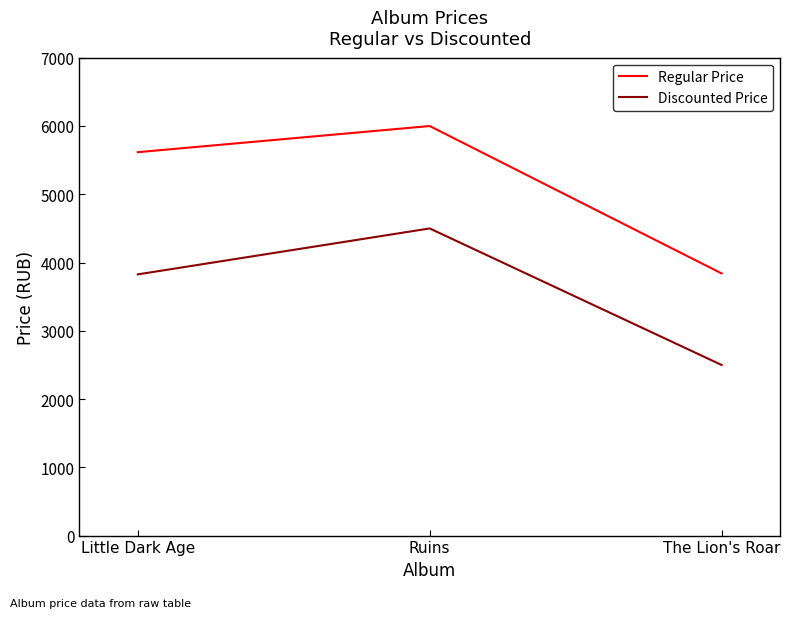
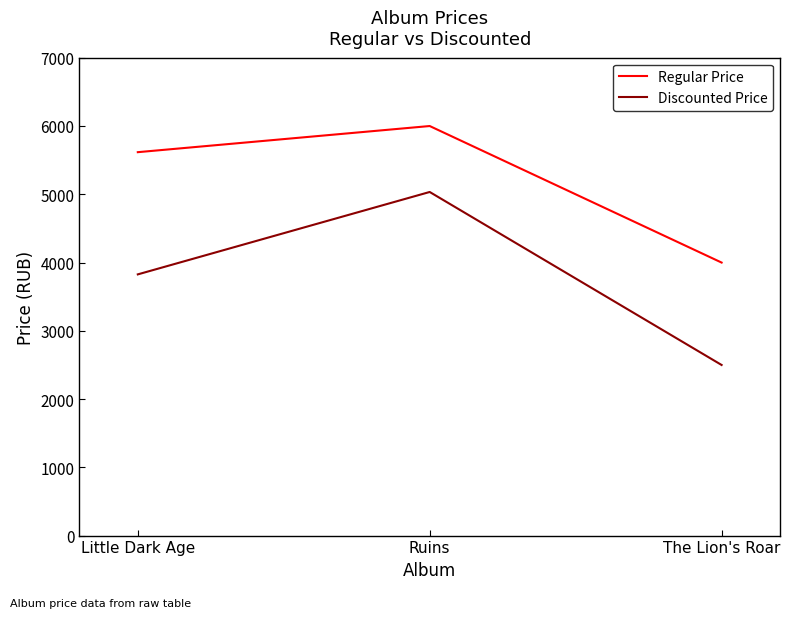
  {
    "Regular Price": {
      "Little Dark Age": 5600,
      "Ruins": 6000,
-     "The Lion's Roar": 3800
+     "The Lion's Roar": 4000
    },
    "Discounted Price": {
      "Little Dark Age": 3800,
-     "Ruins": 4500,
+     "Ruins": 5000,
      "The Lion's Roar": 2500
    }
  }
